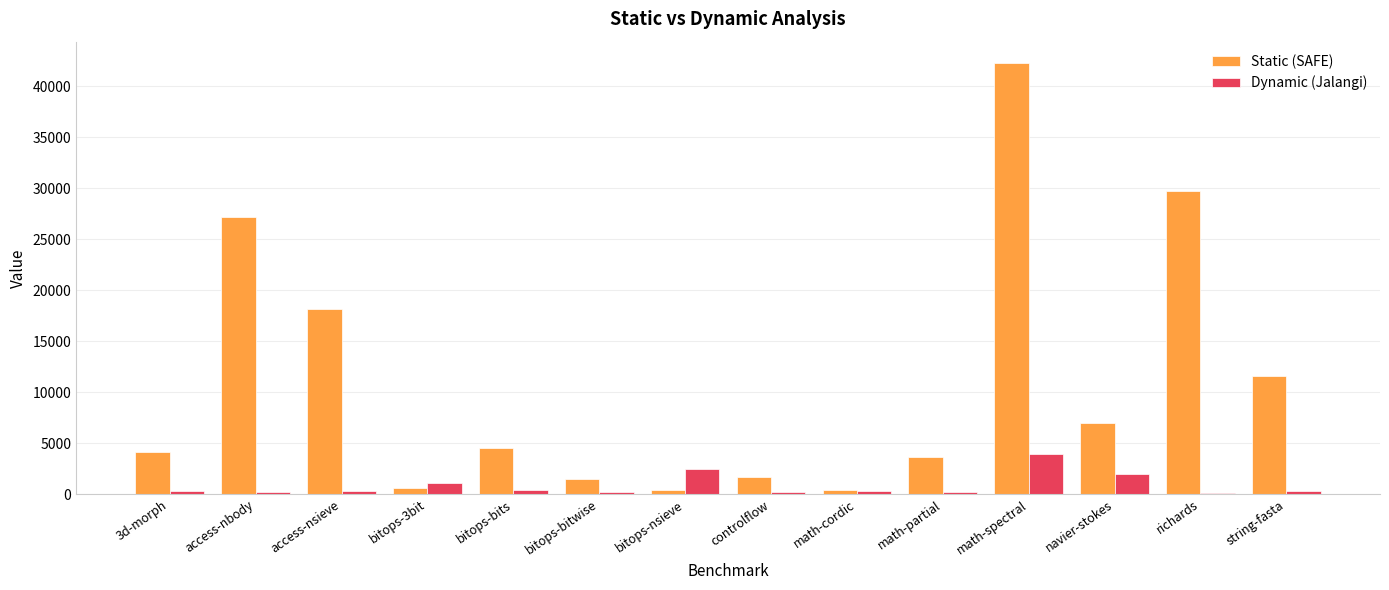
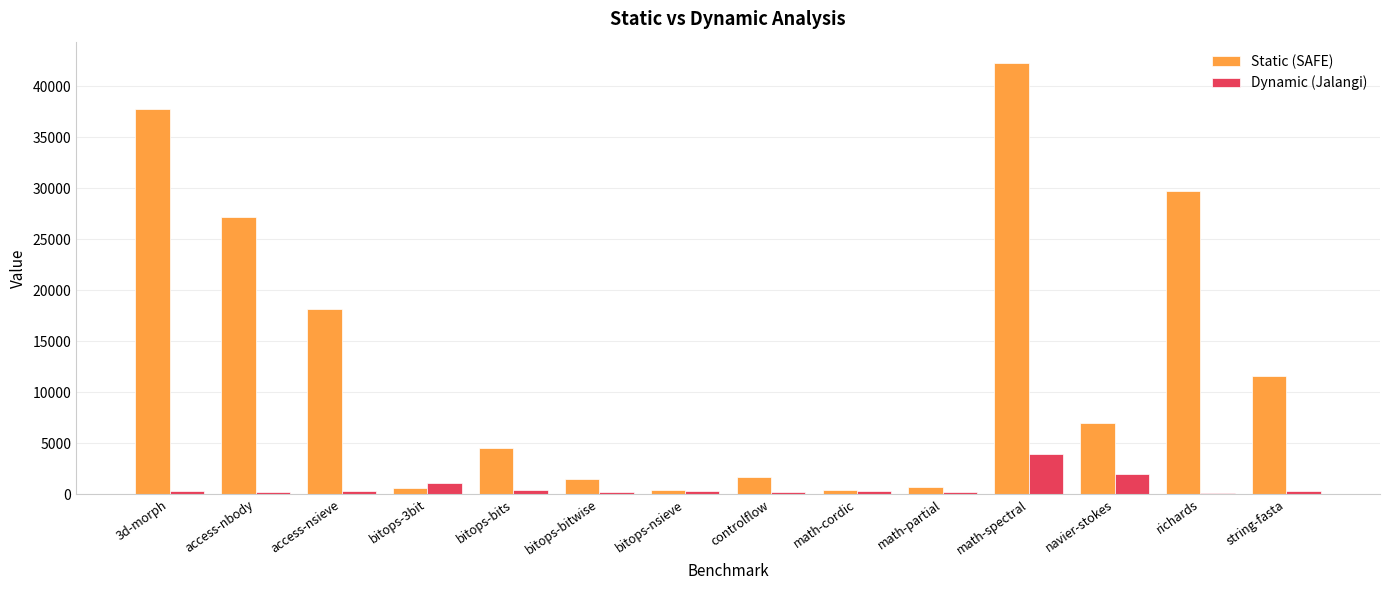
  {
    "Static (SAFE)": {
-     "3d-morph": 4200,
+     "3d-morph": 37800,
      "access-nbody": 27200,
      "access-nsieve": 18100,
      "bitops-3bit": 600,
      "bitops-bits": 4500,
      "bitops-bitwise": 1400,
      "bitops-nsieve": 400,
      "controlflow": 1600,
      "math-cordic": 400,
-     "math-partial": 3700,
+     "math-partial": 700,
      "math-spectral": 42300,
      "navier-stokes": 7000,
      "richards": 29800,
      "string-fasta": 11600
    },
    "Dynamic (Jalangi)": {
      "3d-morph": 300,
      "access-nsieve": 300,
      "bitops-3bit": 1000,
      "bitops-bits": 400,
-     "bitops-nsieve": 2400,
+     "bitops-nsieve": 300,
      "math-cordic": 300,
      "math-spectral": 4000,
      "navier-stokes": 1900,
      "string-fasta": 300
    }
  }
